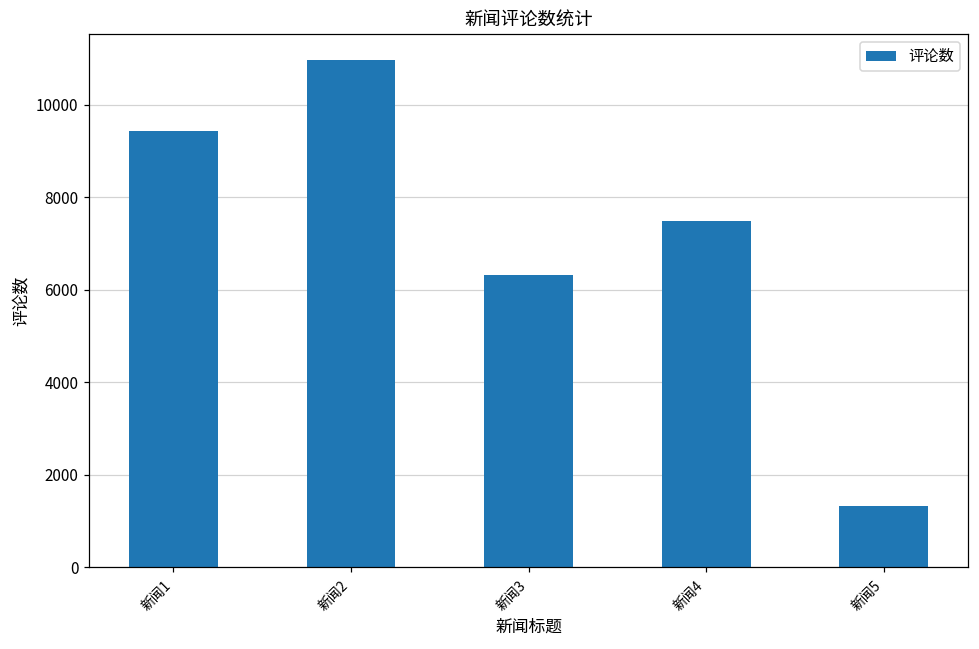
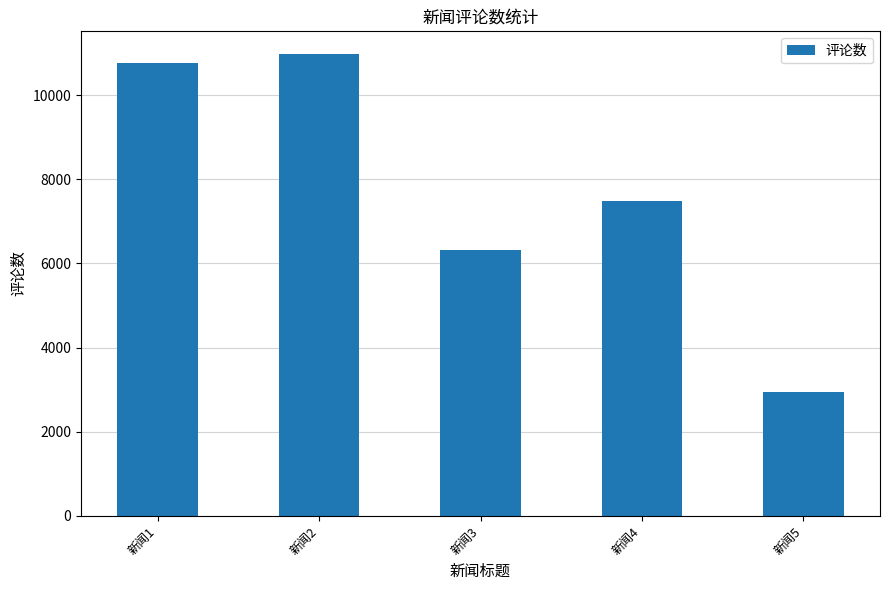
  {
-   "新闻1": 9400,
+   "新闻1": 10800,
    "新闻2": 11000,
    "新闻3": 6300,
    "新闻4": 7500,
-   "新闻5": 1300
+   "新闻5": 2900
  }
